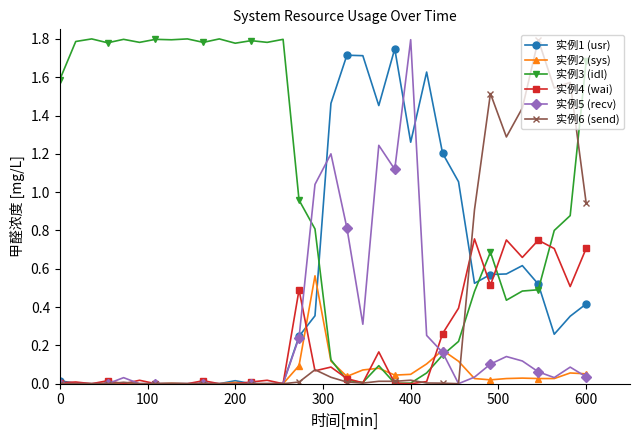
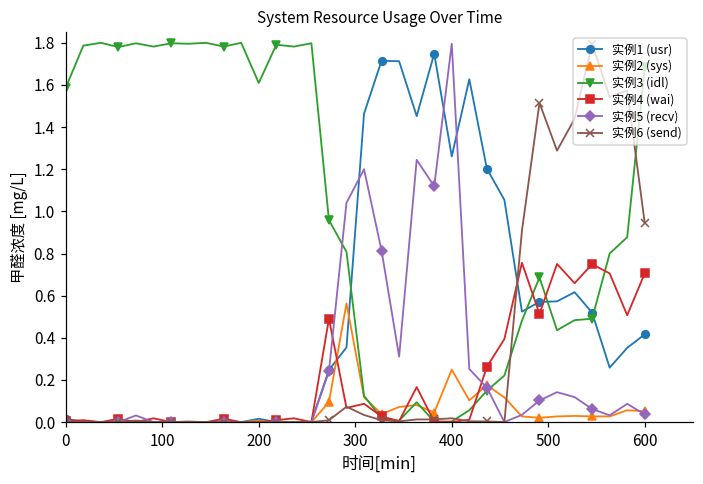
  {
    "实例1 (usr)": {
      "400": 1.26,
      "600": 0.42
    },
    "实例2 (sys)": {
-     "400": 0.05,
+     "400": 0.25,
      "600": 0.05
    },
    "实例3 (idl)": {
      "0": 1.59,
-     "200": 1.78
+     "200": 1.61
    },
    "实例4 (wai)": {
      "600": 0.71
    },
    "实例5 (recv)": {
      "400": 1.80,
      "600": 0.04
    },
    "实例6 (send)": {
      "400": 0.02,
      "600": 0.94
    }
  }
